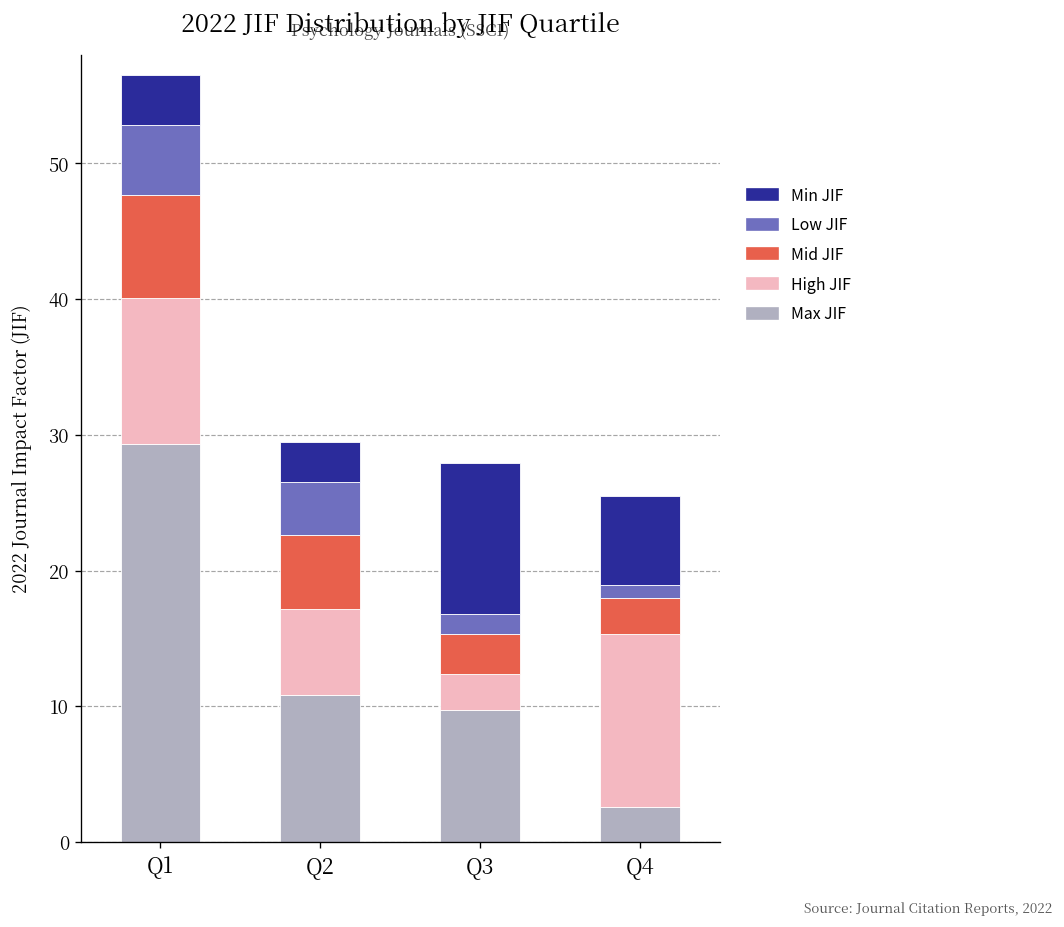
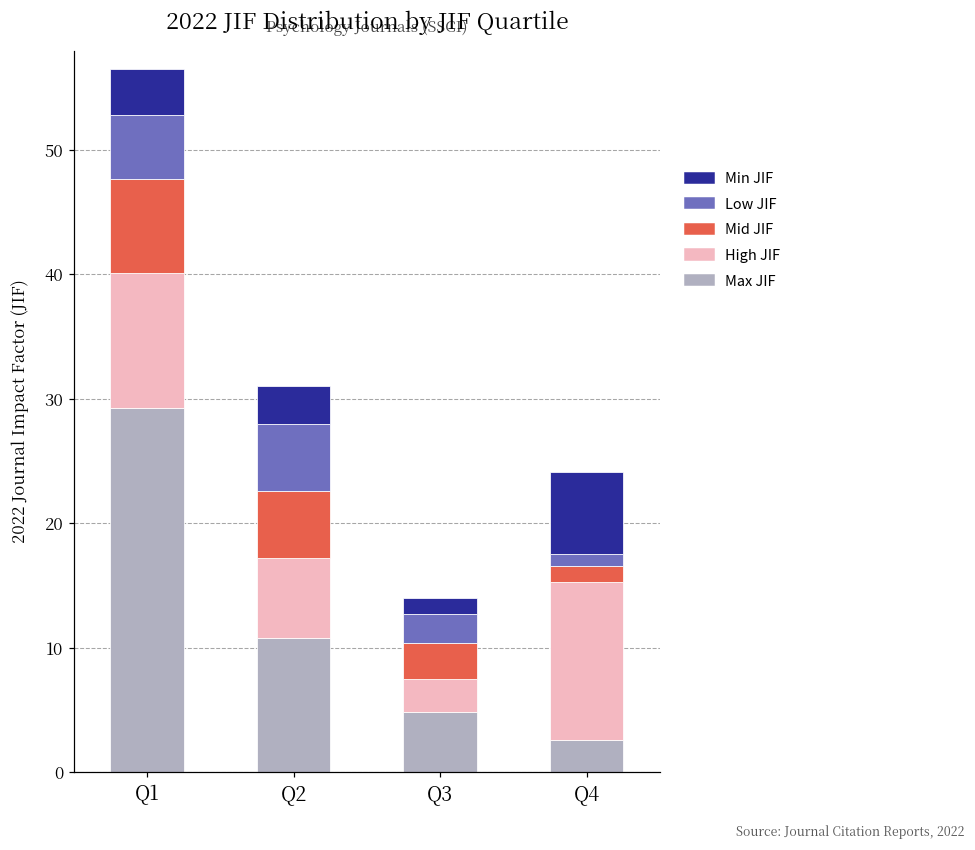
  {
    "Max JIF": {
      "Q1": 29.3,
      "Q2": 10.8,
-     "Q3": 9.7,
+     "Q3": 4.8,
      "Q4": 2.6
    },
    "High JIF": {
      "Q1": 10.8,
      "Q2": 6.4,
      "Q3": 2.7,
      "Q4": 12.7
    },
    "Mid JIF": {
      "Q1": 7.6,
      "Q2": 5.4,
      "Q3": 2.9,
-     "Q4": 2.7
+     "Q4": 1.3
    },
    "Low JIF": {
      "Q1": 5.1,
-     "Q2": 3.9,
-     "Q3": 1.5,
+     "Q2": 5.4,
+     "Q3": 2.3,
      "Q4": 0.9
    },
    "Min JIF": {
      "Q1": 3.7,
      "Q2": 3.0,
-     "Q3": 11.1,
+     "Q3": 1.3,
      "Q4": 6.6
    }
  }
